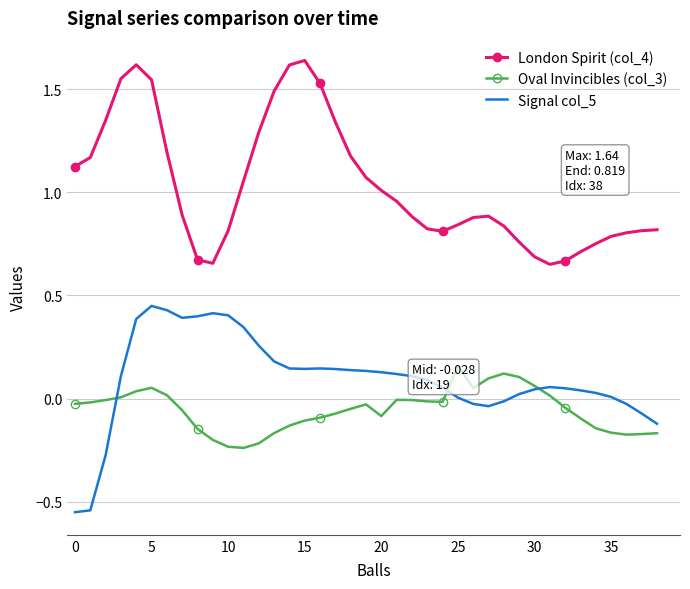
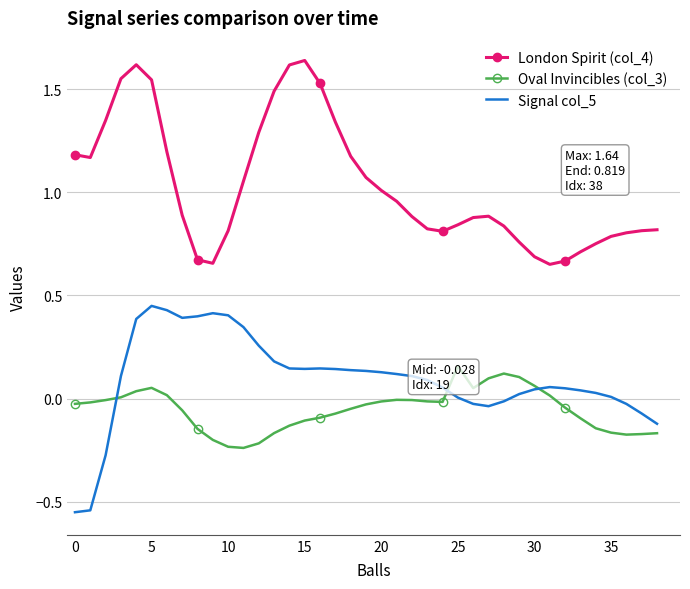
  {
    "London Spirit (col_4)": {
-     "0": 1.13,
+     "0": 1.18,
      "5": 1.55,
      "10": 0.81,
      "15": 1.64,
      "20": 1.01,
      "25": 0.84,
      "30": 0.69,
      "35": 0.79
    },
    "Oval Invincibles (col_3)": {
      "0": -0.03,
      "5": 0.05,
      "10": -0.23,
      "15": -0.11,
-     "20": -0.08,
+     "20": -0.01,
      "30": 0.06,
      "35": -0.17
    },
    "Signal col_5": {
      "0": -0.55,
      "5": 0.45,
      "10": 0.40,
      "15": 0.14,
      "20": 0.13,
      "25": 0.00,
      "30": 0.04,
      "35": 0.01
    }
  }
